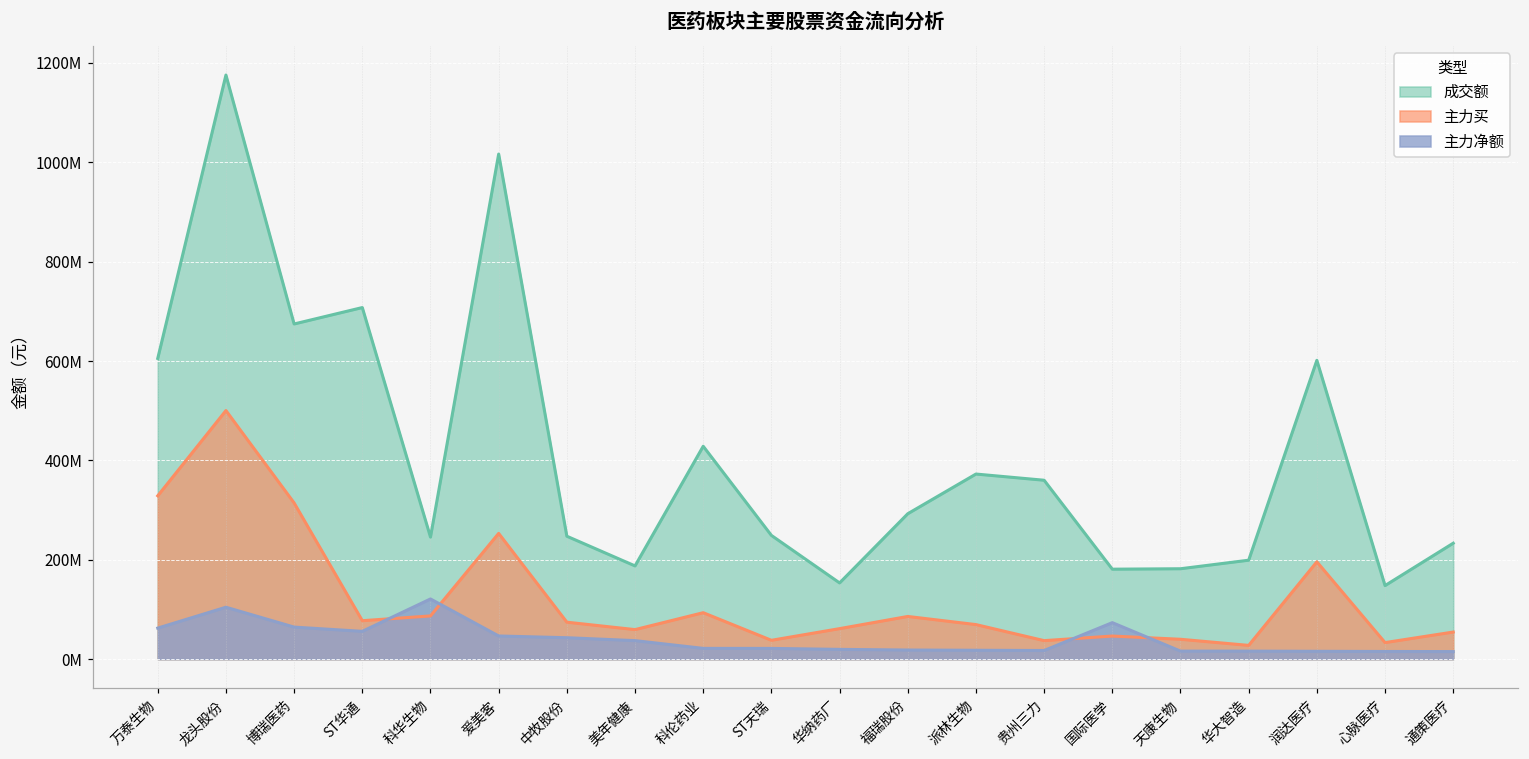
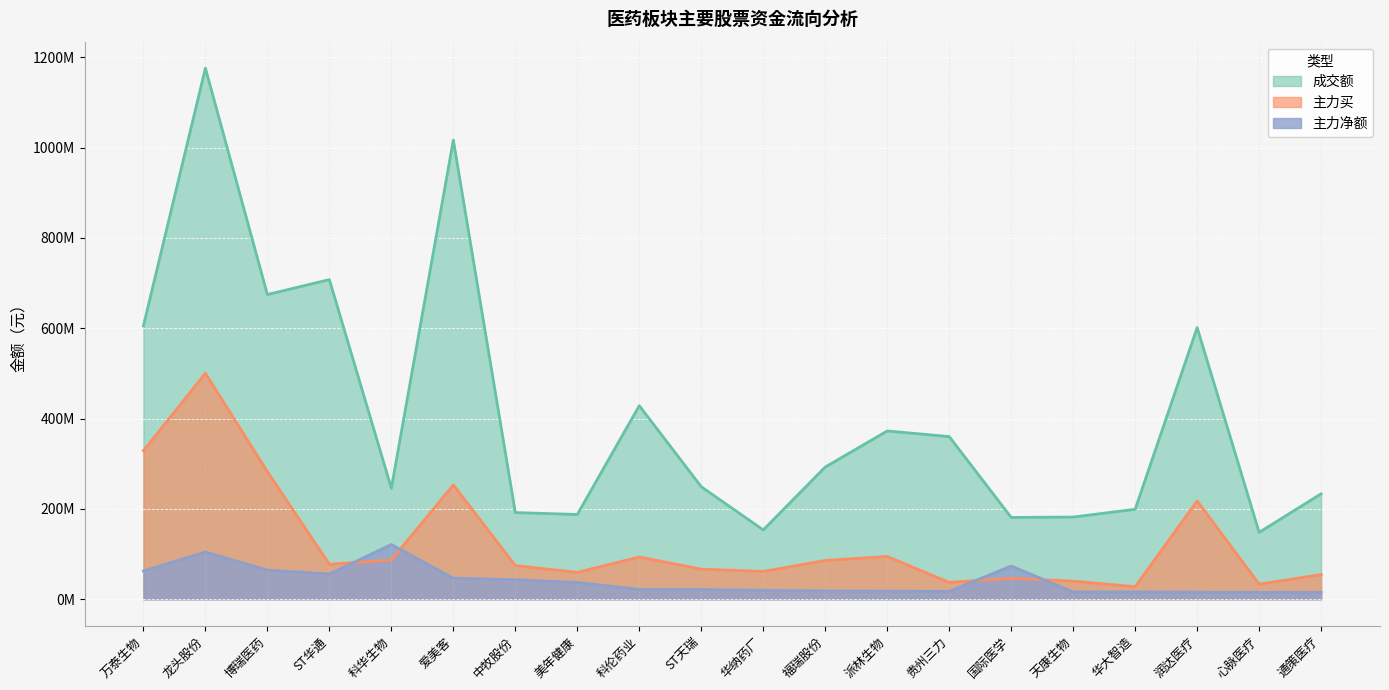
  {
    "成交额": {
      "万泰生物": 610000000,
      "龙头股份": 1180000000,
      "博瑞医药": 670000000,
      "ST华通": 710000000,
      "科华生物": 250000000,
      "爱美客": 1020000000,
-     "中牧股份": 250000000,
+     "中牧股份": 190000000,
      "美年健康": 190000000,
      "科伦药业": 430000000,
      "ST天瑞": 250000000,
      "华纳药厂": 150000000,
      "福瑞股份": 290000000,
      "派林生物": 370000000,
      "贵州三力": 360000000,
      "国际医学": 180000000,
      "天康生物": 180000000,
      "华大智造": 200000000,
      "润达医疗": 600000000,
      "心脉医疗": 150000000,
      "通策医疗": 230000000
    },
    "主力买": {
      "万泰生物": 330000000,
      "龙头股份": 500000000,
-     "博瑞医药": 310000000,
+     "博瑞医药": 280000000,
      "ST华通": 80000000,
      "科华生物": 90000000,
      "爱美客": 250000000,
      "中牧股份": 70000000,
      "美年健康": 60000000,
      "科伦药业": 90000000,
-     "ST天瑞": 40000000,
+     "ST天瑞": 70000000,
      "华纳药厂": 60000000,
      "福瑞股份": 90000000,
-     "派林生物": 70000000,
+     "派林生物": 90000000,
      "贵州三力": 40000000,
      "国际医学": 50000000,
      "天康生物": 40000000,
      "华大智造": 30000000,
-     "润达医疗": 200000000,
+     "润达医疗": 220000000,
      "心脉医疗": 30000000,
      "通策医疗": 50000000
    },
    "主力净额": {
      "万泰生物": 60000000,
      "龙头股份": 100000000,
      "博瑞医药": 60000000,
      "ST华通": 60000000,
      "科华生物": 120000000,
      "爱美客": 50000000,
      "中牧股份": 40000000,
      "美年健康": 40000000,
      "科伦药业": 20000000,
      "ST天瑞": 20000000,
      "华纳药厂": 20000000,
      "福瑞股份": 20000000,
      "派林生物": 20000000,
      "贵州三力": 20000000,
      "国际医学": 70000000,
      "天康生物": 20000000,
      "华大智造": 20000000,
      "润达医疗": 20000000,
      "心脉医疗": 20000000,
      "通策医疗": 20000000
    }
  }
